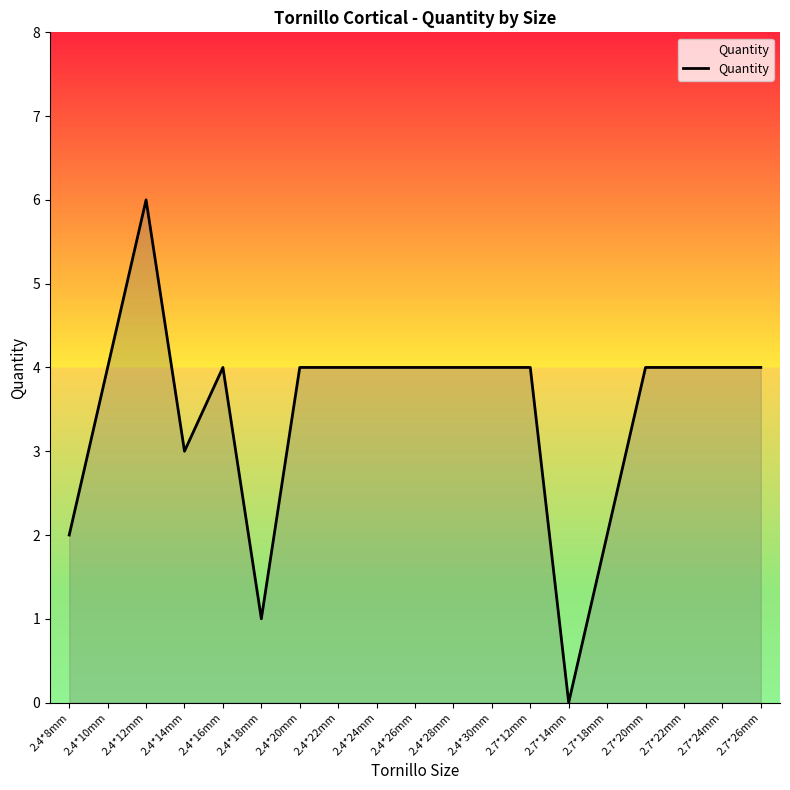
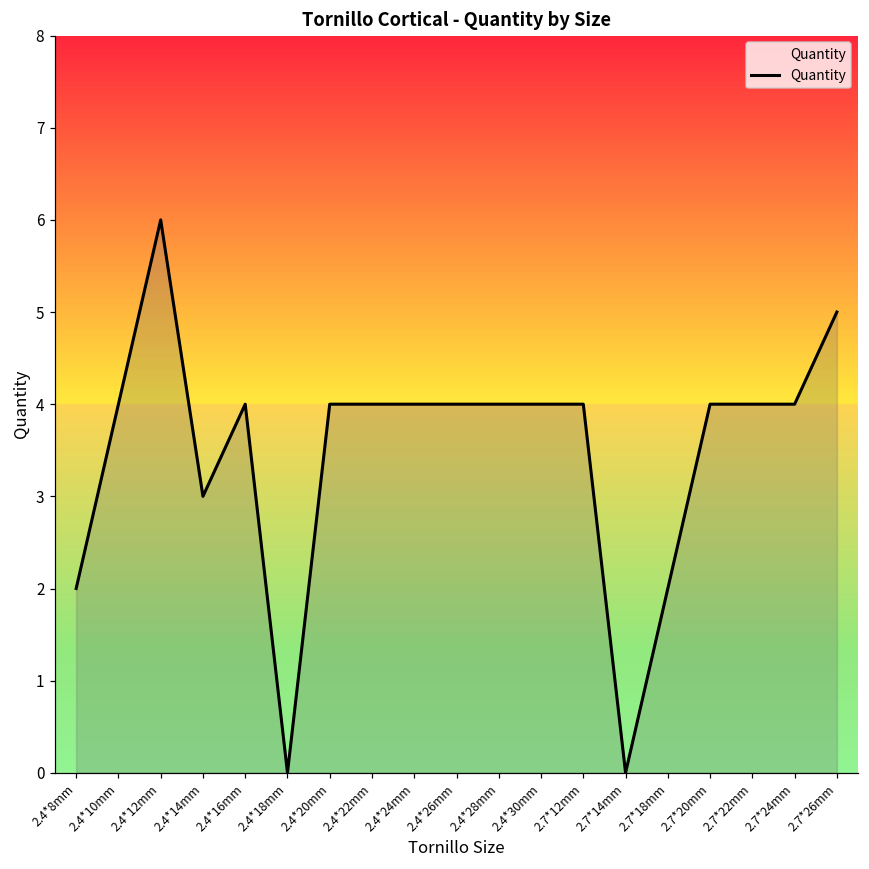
  {
    "2.4*8mm": 2,
    "2.4*10mm": 4,
    "2.4*12mm": 6,
    "2.4*14mm": 3,
    "2.4*16mm": 4,
-   "2.4*18mm": 1,
+   "2.4*18mm": 0,
    "2.4*20mm": 4,
    "2.4*22mm": 4,
    "2.4*24mm": 4,
    "2.4*26mm": 4,
    "2.4*28mm": 4,
    "2.4*30mm": 4,
    "2.7*12mm": 4,
    "2.7*14mm": 0,
    "2.7*18mm": 2,
    "2.7*20mm": 4,
    "2.7*22mm": 4,
    "2.7*24mm": 4,
-   "2.7*26mm": 4
+   "2.7*26mm": 5
  }
